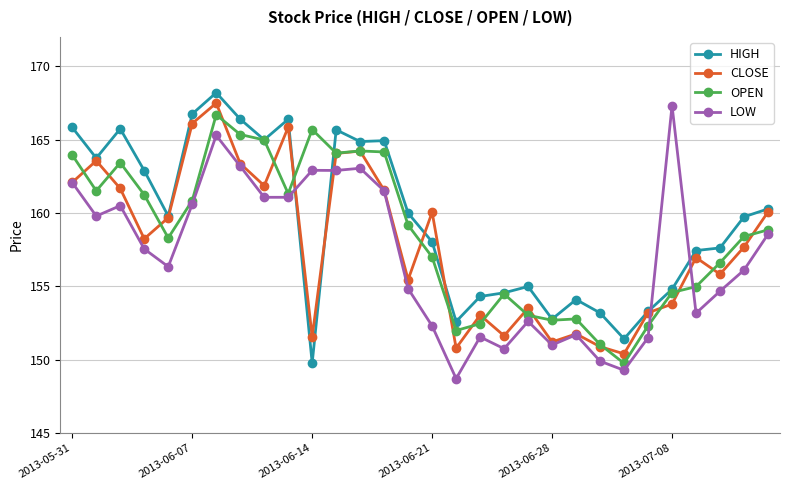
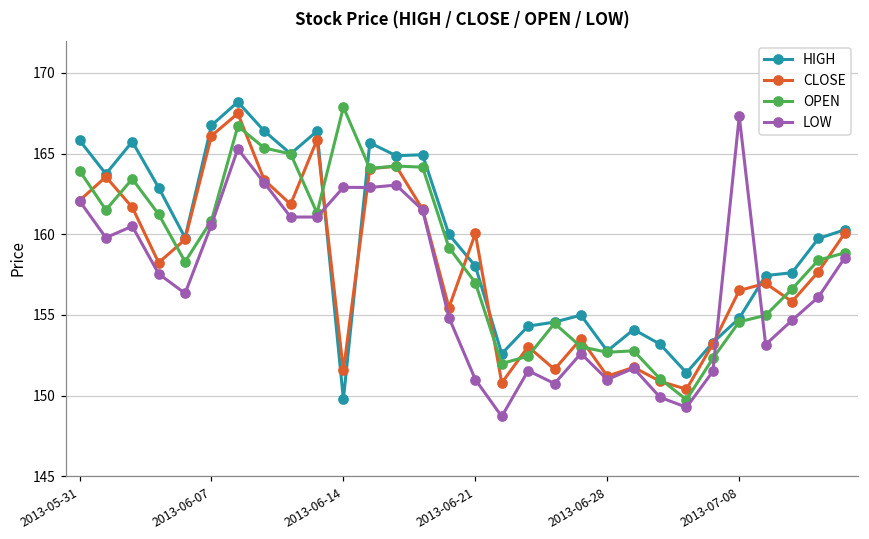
  {
    "HIGH": {
      "2013-05-31": 165.8,
      "2013-06-07": 166.8,
      "2013-06-14": 149.8,
      "2013-06-21": 158.0,
      "2013-07-08": 154.8
    },
    "CLOSE": {
      "2013-06-07": 166.1,
      "2013-06-14": 151.6,
      "2013-06-21": 160.1,
      "2013-06-28": 151.2,
-     "2013-07-08": 153.8
+     "2013-07-08": 156.5
    },
    "OPEN": {
      "2013-05-31": 164.0,
      "2013-06-07": 160.9,
-     "2013-06-14": 165.7,
+     "2013-06-14": 167.9,
      "2013-06-21": 157.0,
      "2013-07-08": 154.6
    },
    "LOW": {
      "2013-06-07": 160.6,
      "2013-06-14": 162.9,
-     "2013-06-21": 152.3,
+     "2013-06-21": 151.0,
      "2013-06-28": 151.0,
      "2013-07-08": 167.3
    }
  }
